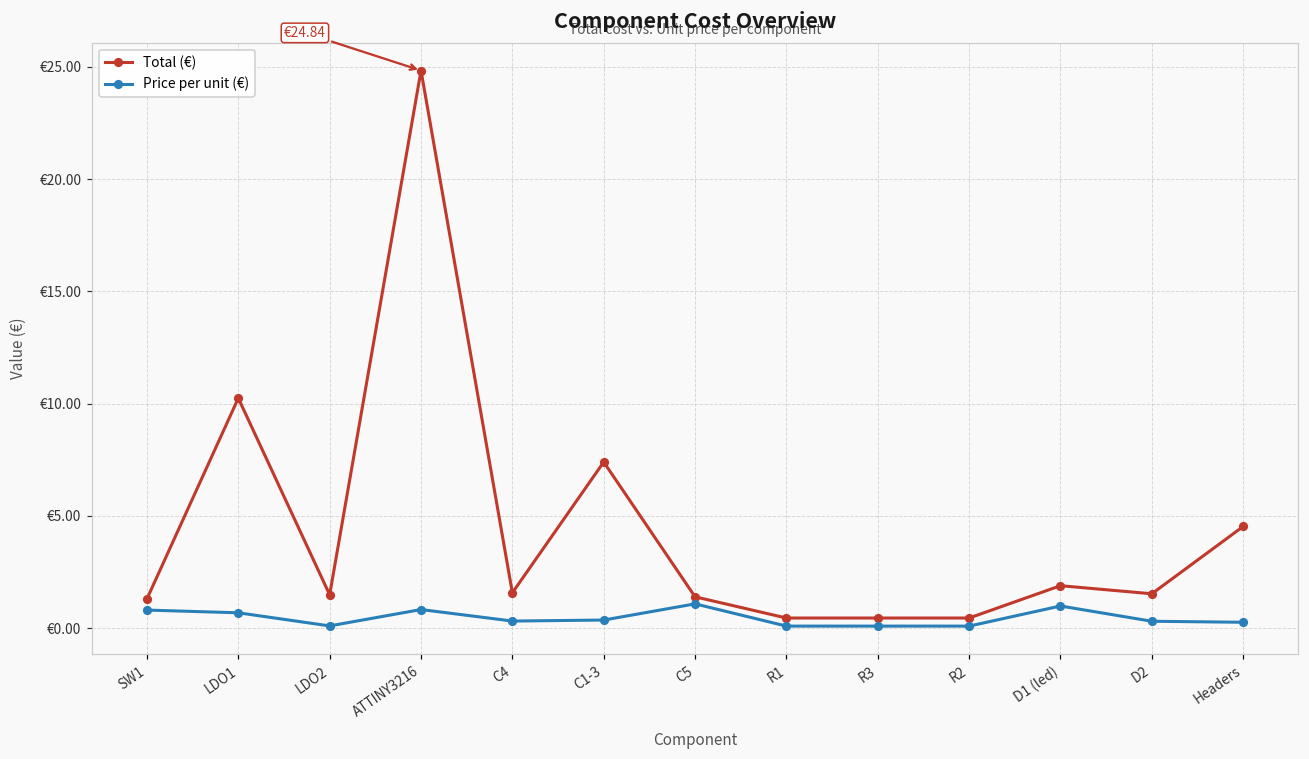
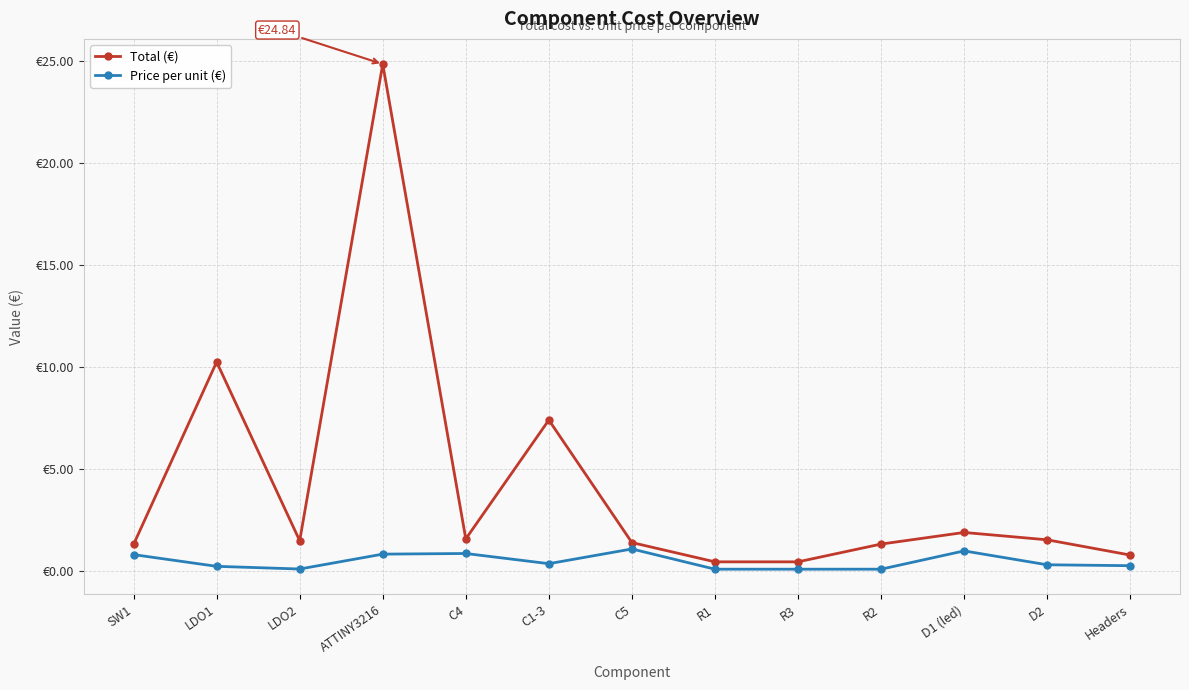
  {
    "Total (€)": {
      "SW1": "€1.3",
      "LDO1": "€10.2",
      "LDO2": "€1.5",
      "C4": "€1.6",
      "C1-3": "€7.4",
      "C5": "€1.4",
      "R1": "€0.5",
      "R3": "€0.5",
-     "R2": "€0.5",
+     "R2": "€1.3",
      "D1 (led)": "€1.9",
      "D2": "€1.5",
-     "Headers": "€4.5"
+     "Headers": "€0.8"
    },
    "Price per unit (€)": {
      "SW1": "€0.8",
-     "LDO1": "€0.7",
+     "LDO1": "€0.2",
      "LDO2": "€0.1",
      "ATTINY3216": "€0.8",
-     "C4": "€0.3",
+     "C4": "€0.9",
      "C1-3": "€0.4",
      "C5": "€1.1",
      "R1": "€0.1",
      "R3": "€0.1",
      "R2": "€0.1",
      "D1 (led)": "€1.0",
      "D2": "€0.3",
      "Headers": "€0.3"
    }
  }
